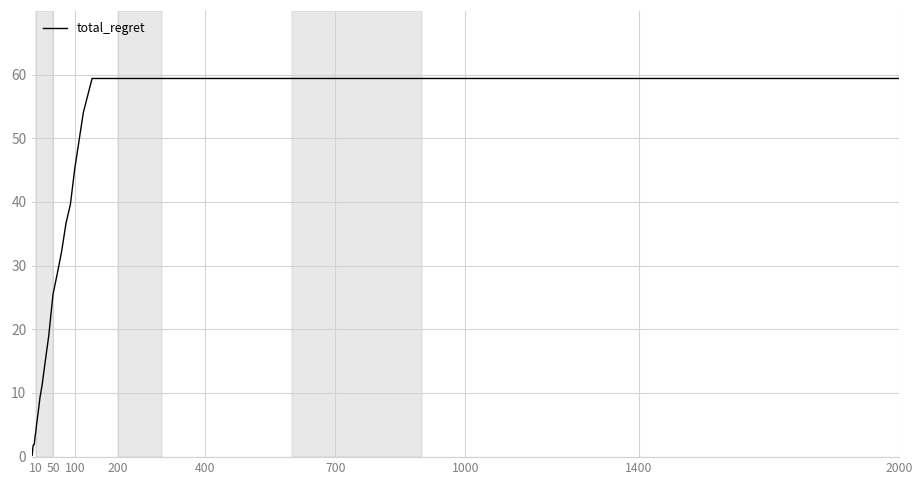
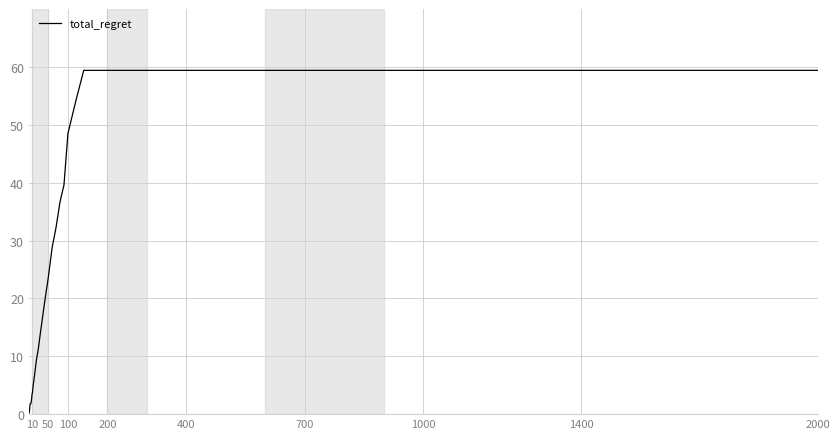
  {
    "10": 4,
-   "50": 26,
-   "100": 45,
+   "50": 24,
+   "100": 49,
    "200": 59,
    "400": 59,
    "700": 59,
    "1000": 59,
    "1400": 59,
    "2000": 59
  }
